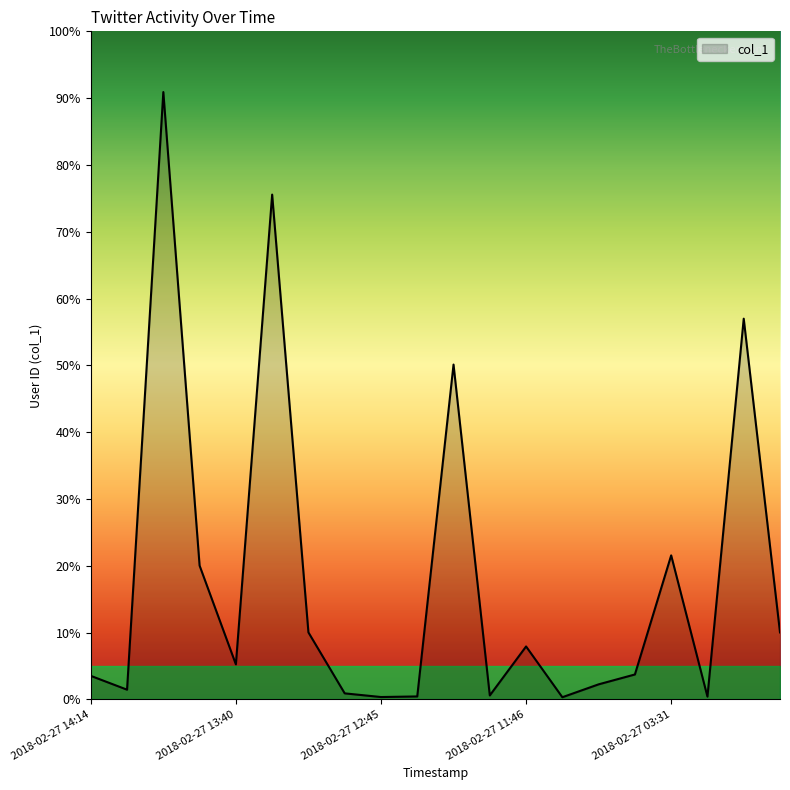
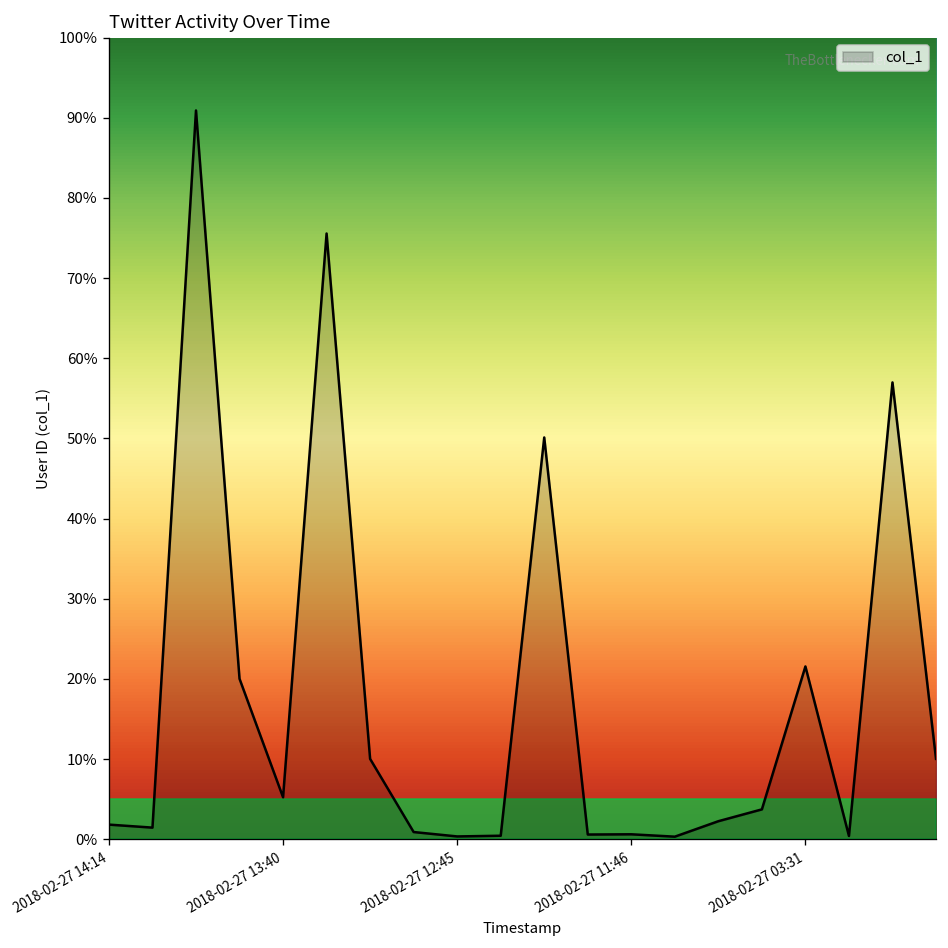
  {
    "col_1": {
-     "2018-02-27 14:14": "4%",
+     "2018-02-27 14:14": "2%",
      "2018-02-27 12:45": "0%",
-     "2018-02-27 11:46": "8%",
+     "2018-02-27 11:46": "1%",
      "2018-02-27 03:31": "22%"
    }
  }
